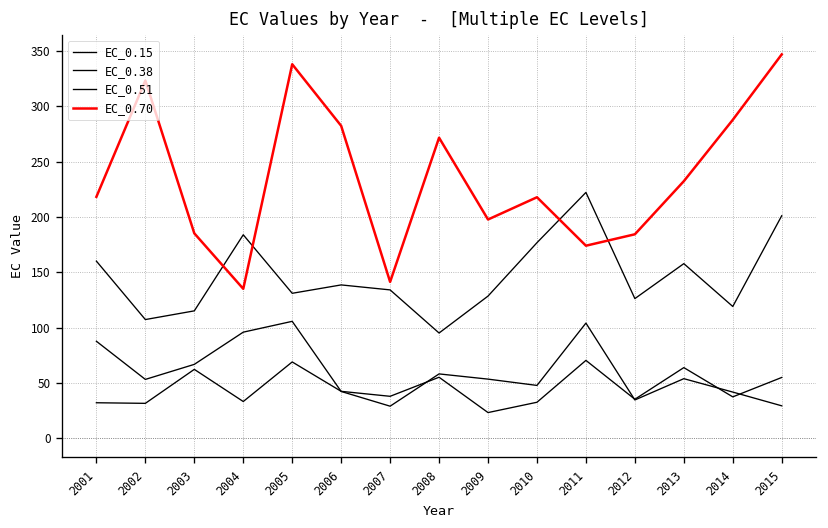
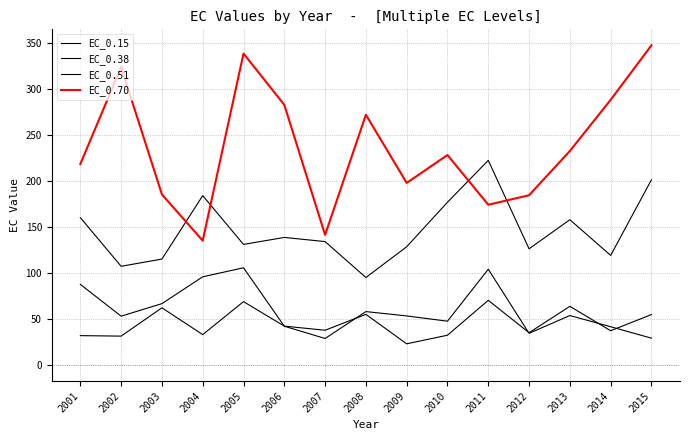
  {
    "EC_0.70": {
      "2001": 220,
      "2003": 190,
      "2004": 140,
      "2005": 340,
      "2006": 280,
      "2007": 140,
      "2008": 270,
      "2009": 200,
-     "2010": 220,
+     "2010": 230,
      "2011": 170,
      "2012": 180,
      "2013": 230,
      "2014": 290,
      "2015": 350
    }
  }
